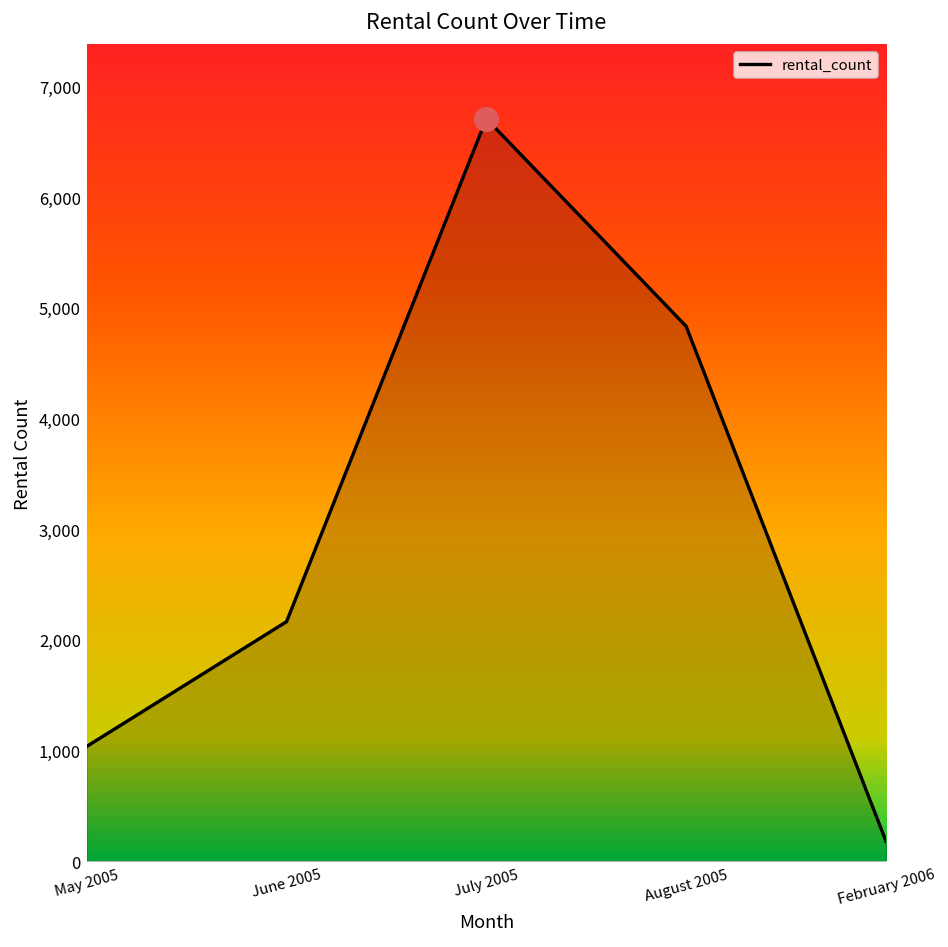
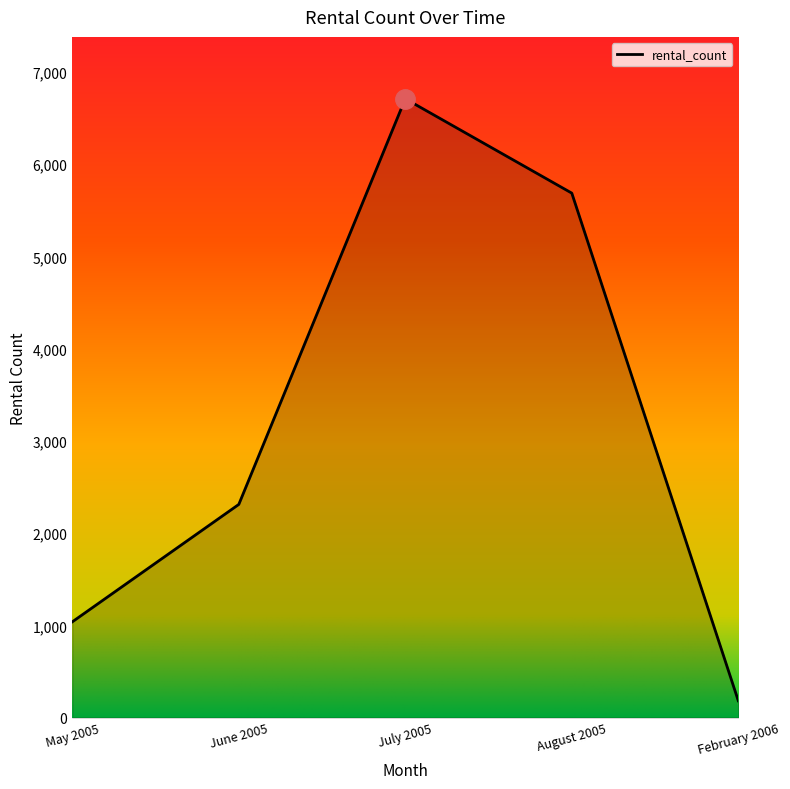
  {
    "rental_count": {
      "May 2005": "1,000",
-     "June 2005": "2,200",
-     "August 2005": "4,800",
+     "June 2005": "2,300",
+     "August 2005": "5,700",
      "February 2006": "200"
    }
  }
